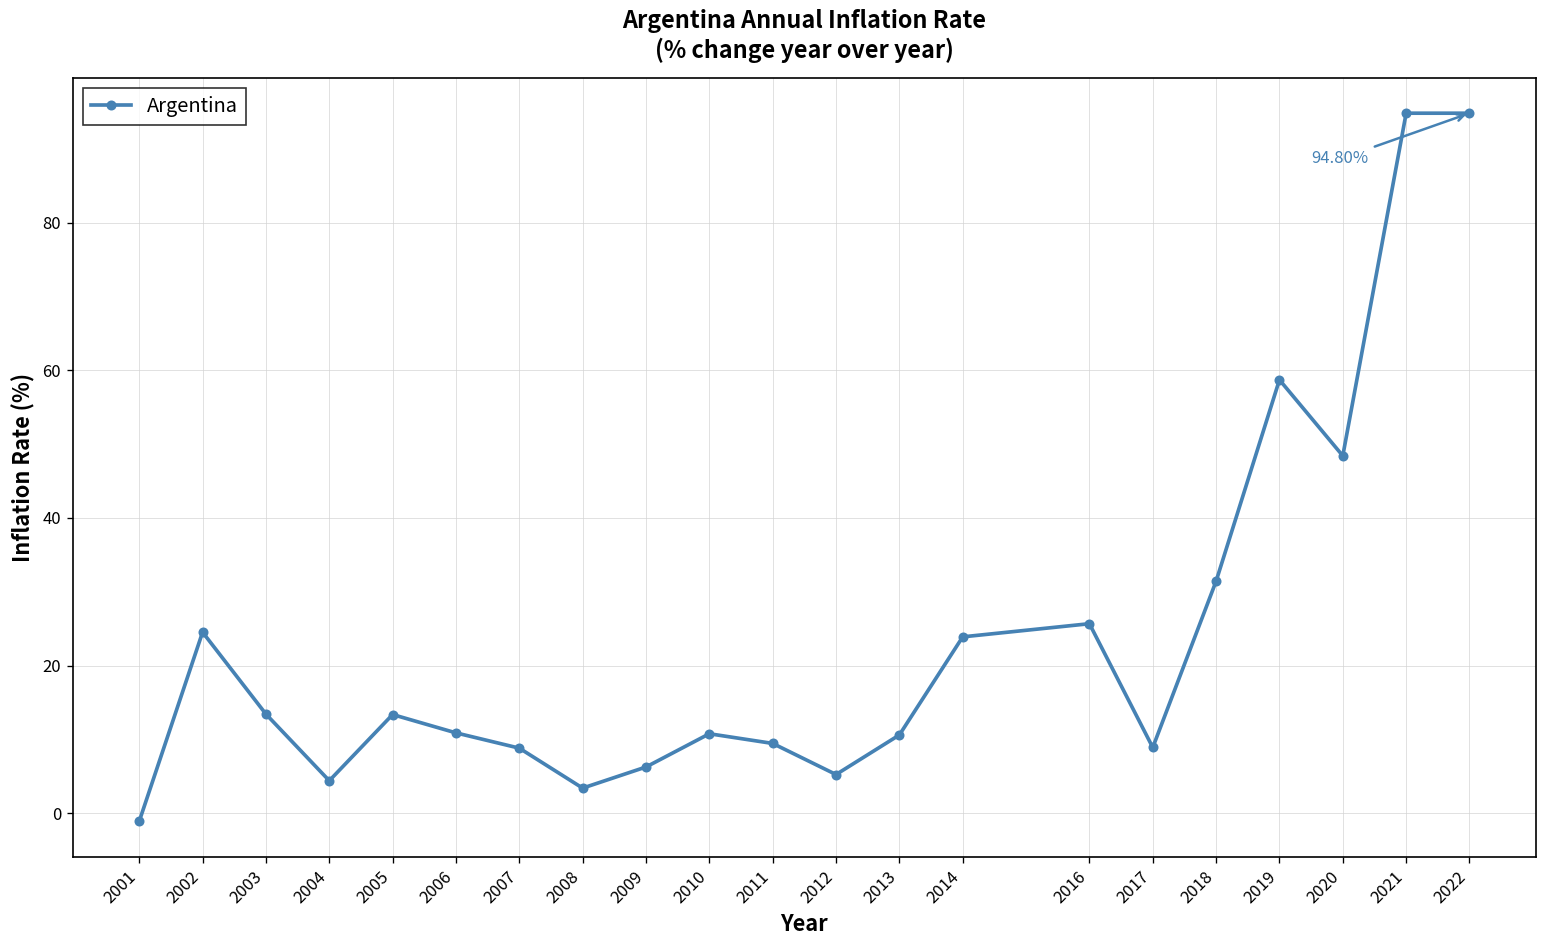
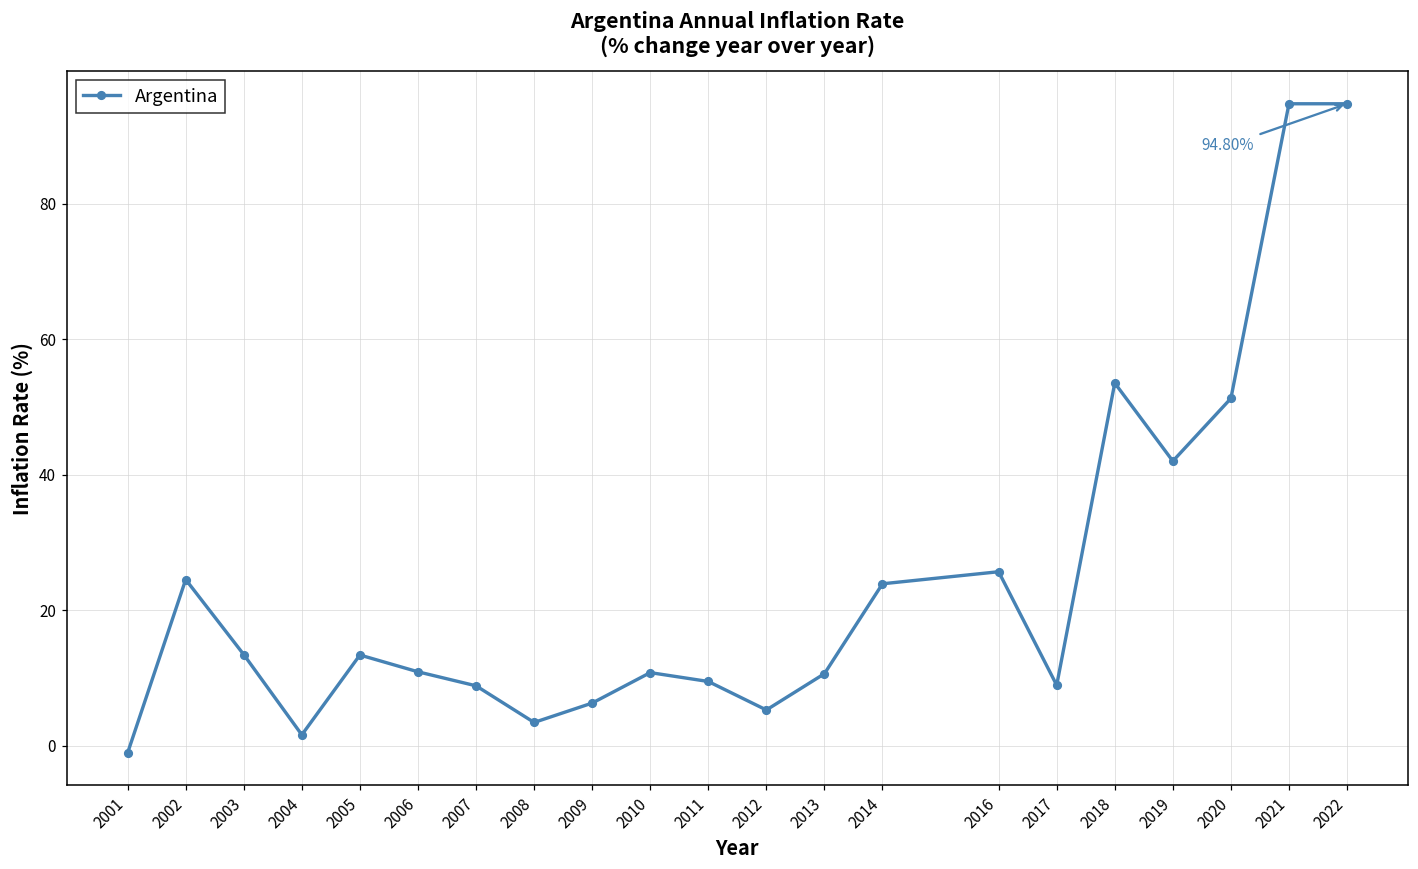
  {
    "2001": -1,
    "2002": 25,
    "2003": 13,
-   "2004": 4,
+   "2004": 2,
    "2005": 13,
    "2006": 11,
    "2007": 9,
    "2008": 3,
    "2009": 6,
    "2010": 11,
    "2011": 9,
    "2012": 5,
    "2013": 11,
    "2014": 24,
    "2016": 26,
    "2017": 9,
-   "2018": 31,
-   "2019": 59,
-   "2020": 48,
+   "2018": 54,
+   "2019": 42,
+   "2020": 51,
    "2022": 95
  }
